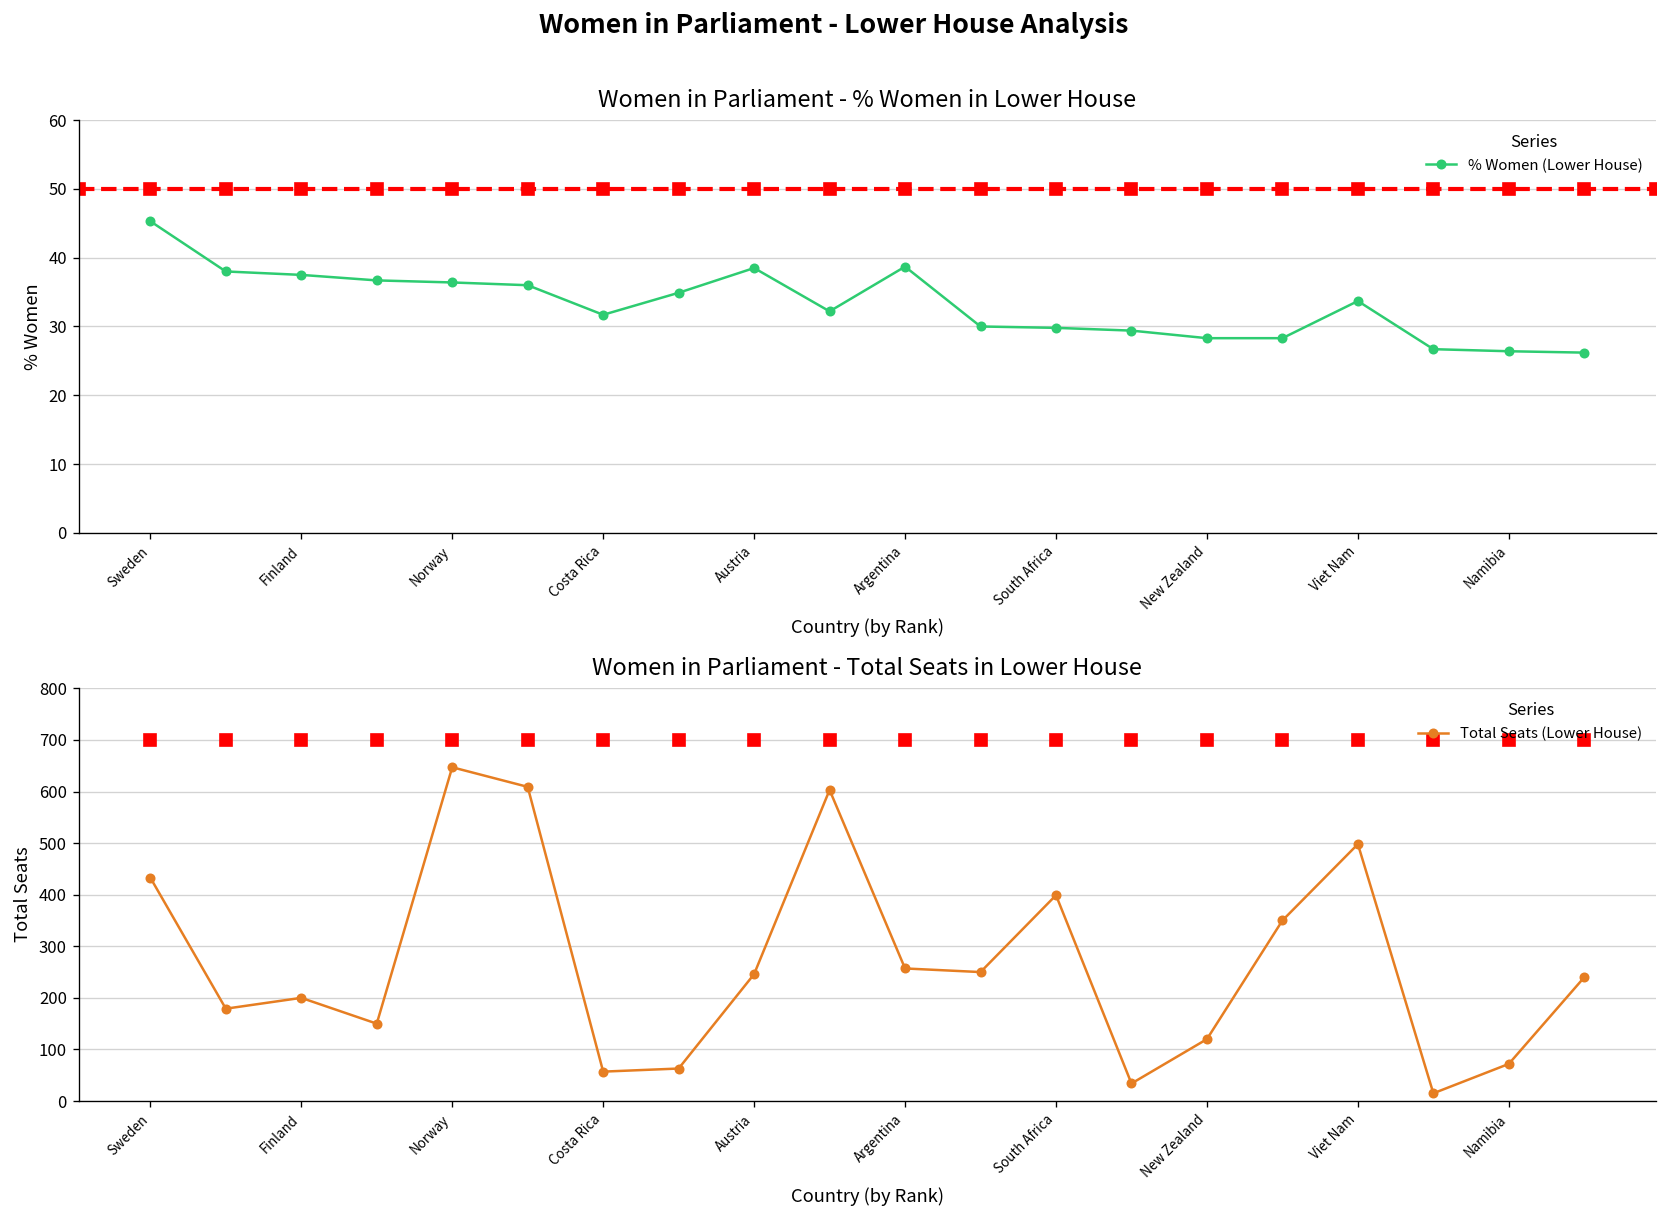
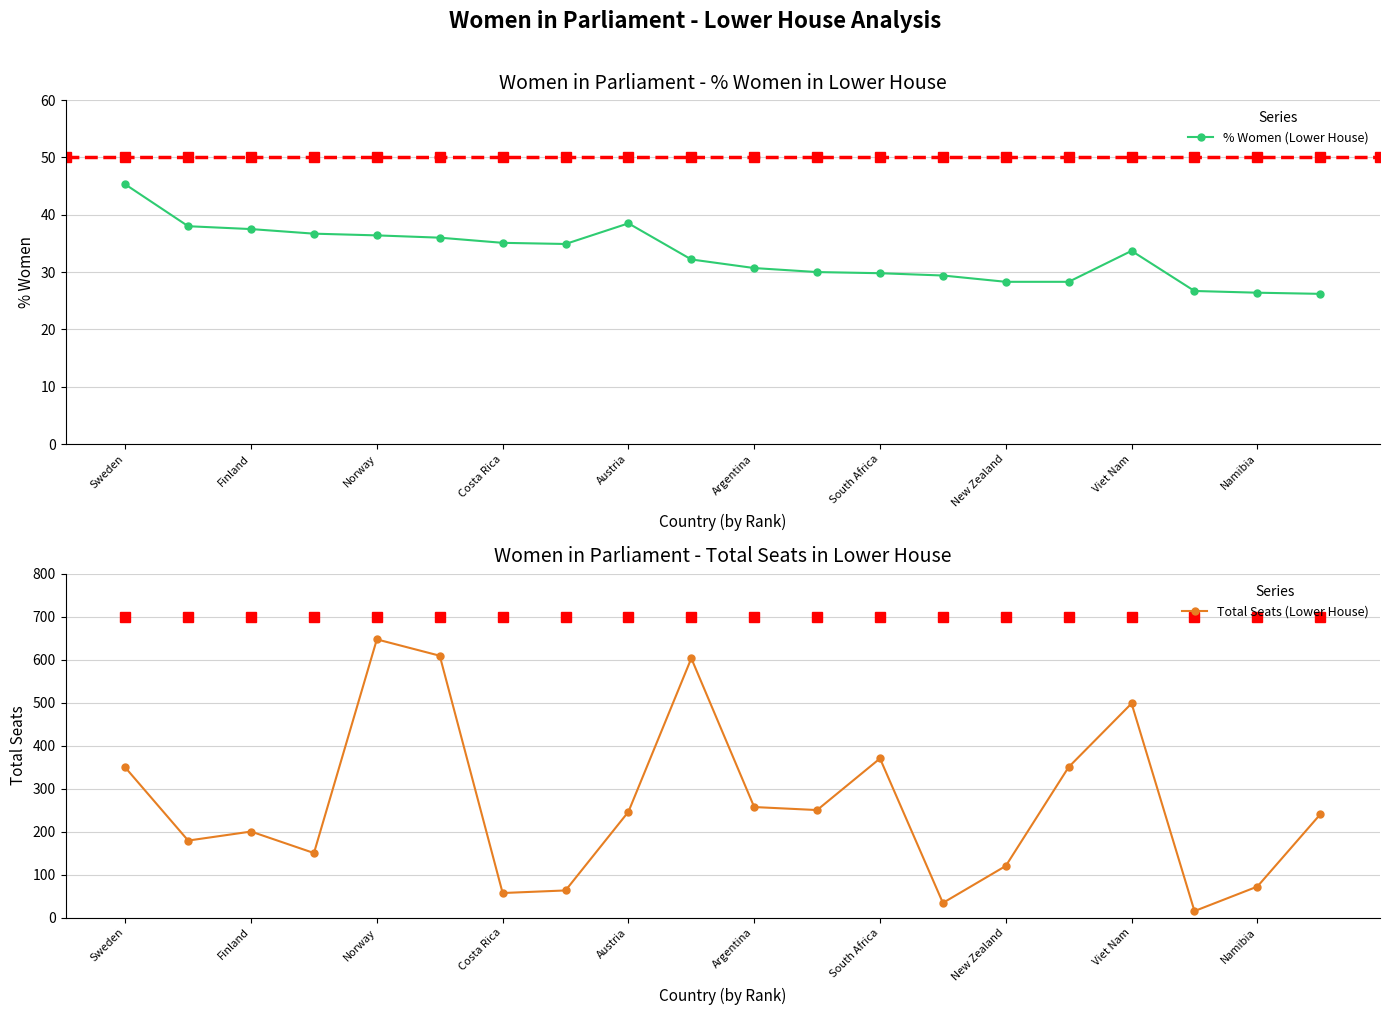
  {
    "Women in Parliament - % Women in Lower House": {
      "% Women (Lower House)": {
        "Sweden": 45,
        "Finland": 38,
        "Norway": 36,
-       "Costa Rica": 32,
+       "Costa Rica": 35,
        "Austria": 39,
-       "Argentina": 39,
+       "Argentina": 31,
        "South Africa": 30,
        "New Zealand": 28,
        "Viet Nam": 34,
        "Namibia": 26
      }
    },
    "Women in Parliament - Total Seats in Lower House": {
      "Total Seats (Lower House)": {
-       "Sweden": 430,
+       "Sweden": 350,
        "Finland": 200,
        "Norway": 650,
        "Costa Rica": 60,
        "Austria": 250,
        "Argentina": 260,
-       "South Africa": 400,
+       "South Africa": 370,
        "New Zealand": 120,
        "Viet Nam": 500,
        "Namibia": 70
      }
    }
  }
